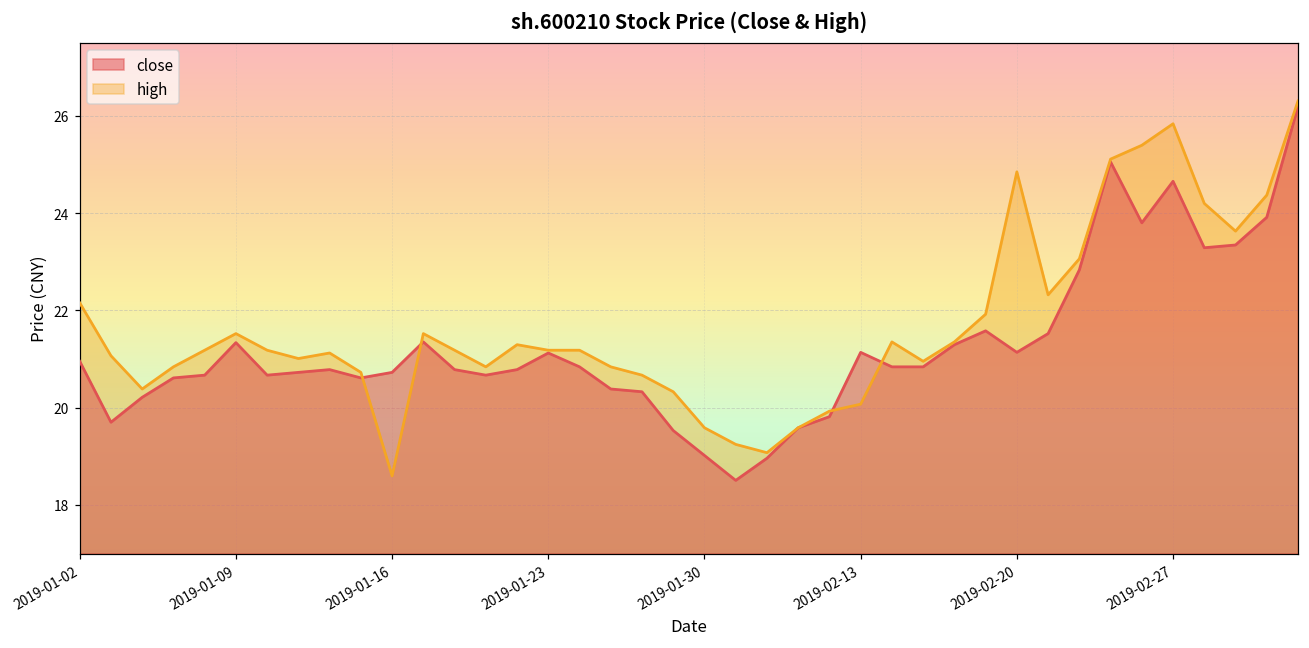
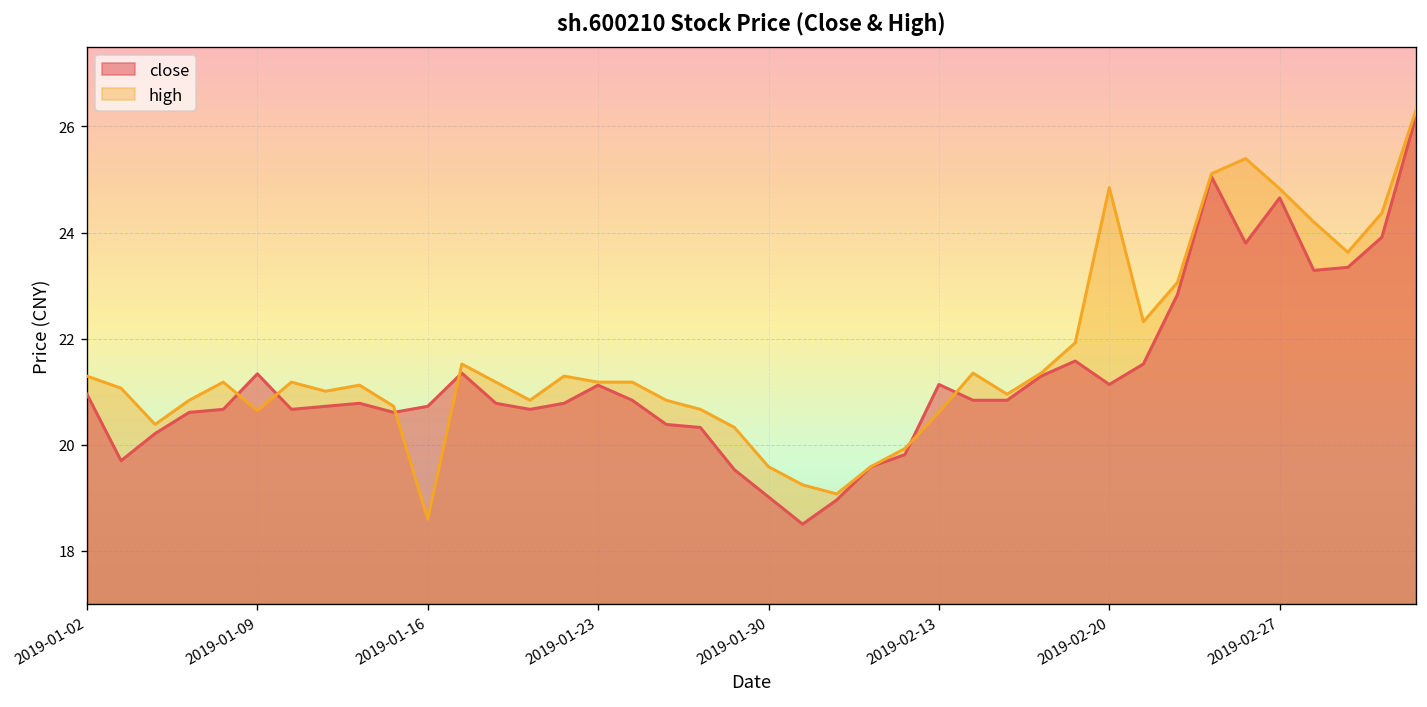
  {
    "close": {
      "2019-01-02": 21.0,
      "2019-01-09": 21.3,
      "2019-01-16": 20.7,
      "2019-01-30": 19.0,
      "2019-02-13": 21.1,
      "2019-02-20": 21.1,
      "2019-02-27": 24.7
    },
    "high": {
-     "2019-01-02": 22.2,
-     "2019-01-09": 21.5,
+     "2019-01-02": 21.3,
+     "2019-01-09": 20.6,
      "2019-01-16": 18.6,
      "2019-01-30": 19.6,
-     "2019-02-13": 20.1,
+     "2019-02-13": 20.6,
      "2019-02-20": 24.8,
-     "2019-02-27": 25.8
+     "2019-02-27": 24.8
    }
  }
